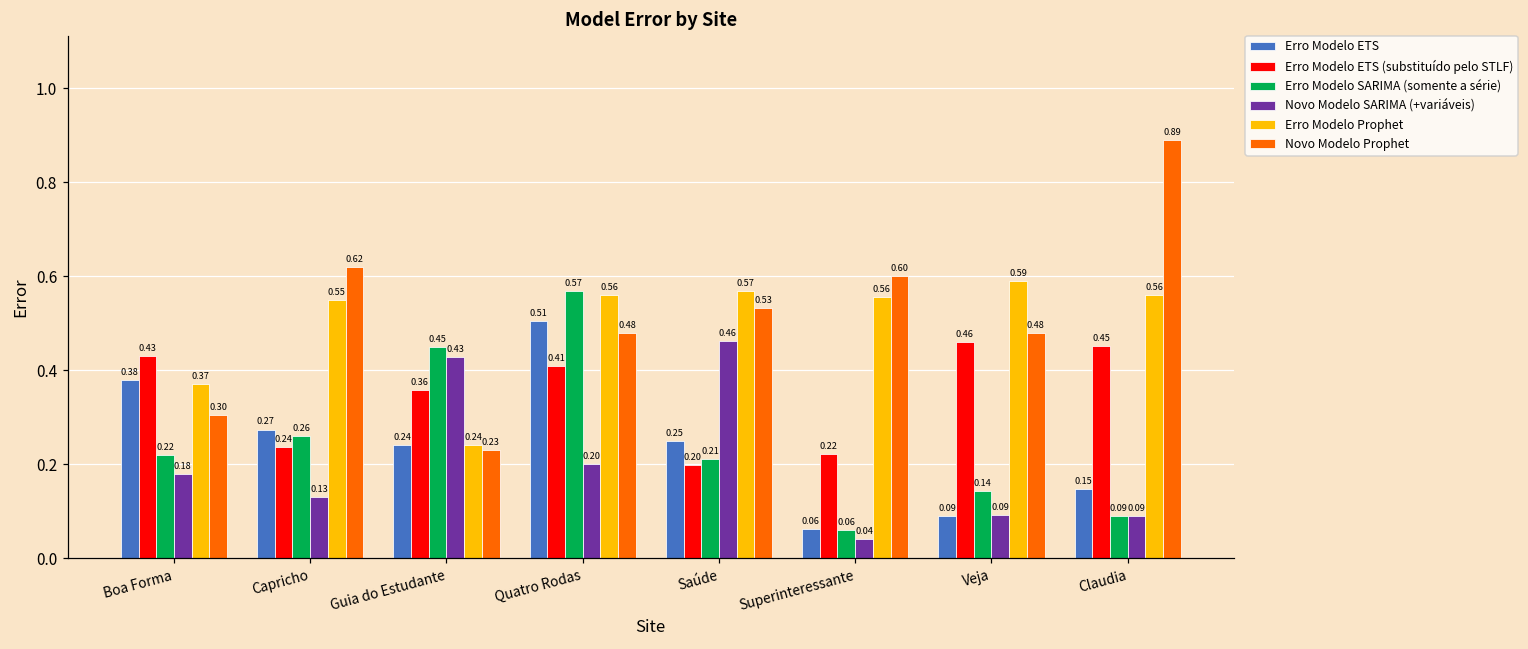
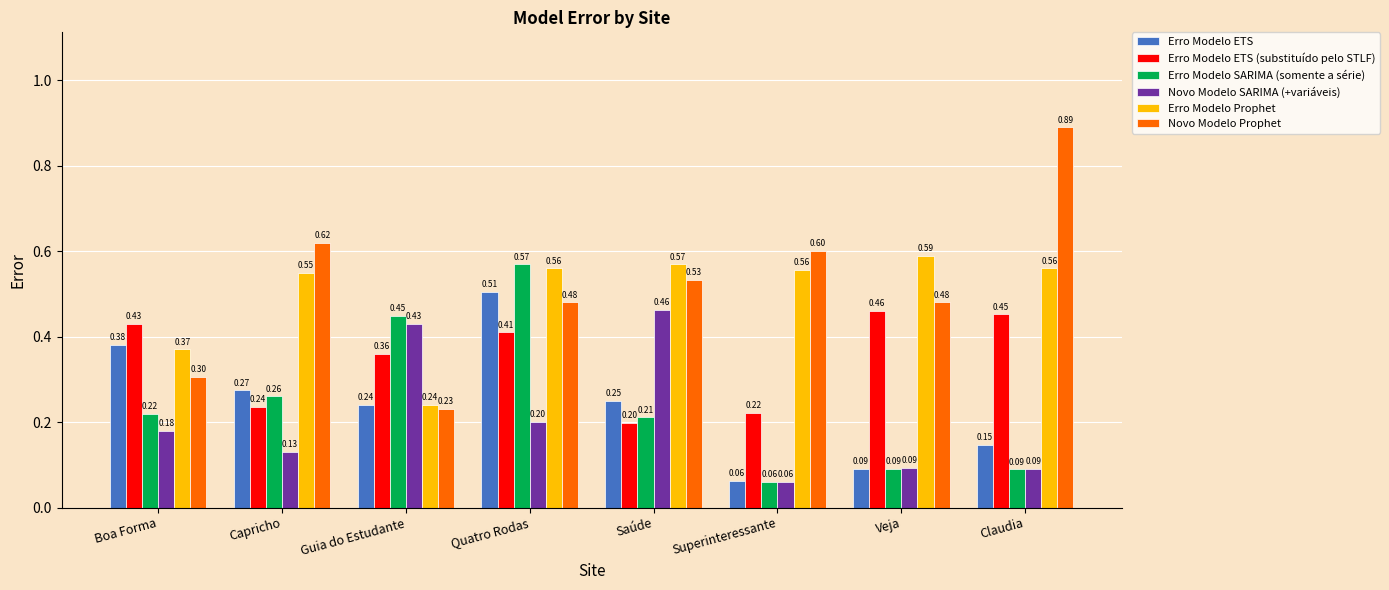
  {
    "Erro Modelo ETS": {
      "Boa Forma": 0.38,
      "Capricho": 0.27,
      "Guia do Estudante": 0.24,
      "Quatro Rodas": 0.51,
      "Saúde": 0.25,
      "Superinteressante": 0.06,
      "Veja": 0.09,
      "Claudia": 0.15
    },
    "Erro Modelo ETS (substituído pelo STLF)": {
      "Boa Forma": 0.43,
      "Capricho": 0.24,
      "Guia do Estudante": 0.36,
      "Quatro Rodas": 0.41,
      "Saúde": 0.20,
      "Superinteressante": 0.22,
      "Veja": 0.46,
      "Claudia": 0.45
    },
    "Erro Modelo SARIMA (somente a série)": {
      "Boa Forma": 0.22,
      "Capricho": 0.26,
      "Guia do Estudante": 0.45,
      "Quatro Rodas": 0.57,
      "Saúde": 0.21,
      "Superinteressante": 0.06,
-     "Veja": 0.14,
+     "Veja": 0.09,
      "Claudia": 0.09
    },
    "Novo Modelo SARIMA (+variáveis)": {
      "Boa Forma": 0.18,
      "Capricho": 0.13,
      "Guia do Estudante": 0.43,
      "Quatro Rodas": 0.20,
      "Saúde": 0.46,
-     "Superinteressante": 0.04,
+     "Superinteressante": 0.06,
      "Veja": 0.09,
      "Claudia": 0.09
    },
    "Erro Modelo Prophet": {
      "Boa Forma": 0.37,
      "Capricho": 0.55,
      "Guia do Estudante": 0.24,
      "Quatro Rodas": 0.56,
      "Saúde": 0.57,
      "Superinteressante": 0.56,
      "Veja": 0.59,
      "Claudia": 0.56
    },
    "Novo Modelo Prophet": {
      "Boa Forma": 0.30,
      "Capricho": 0.62,
      "Guia do Estudante": 0.23,
      "Quatro Rodas": 0.48,
      "Saúde": 0.53,
      "Superinteressante": 0.60,
      "Veja": 0.48,
      "Claudia": 0.89
    }
  }
